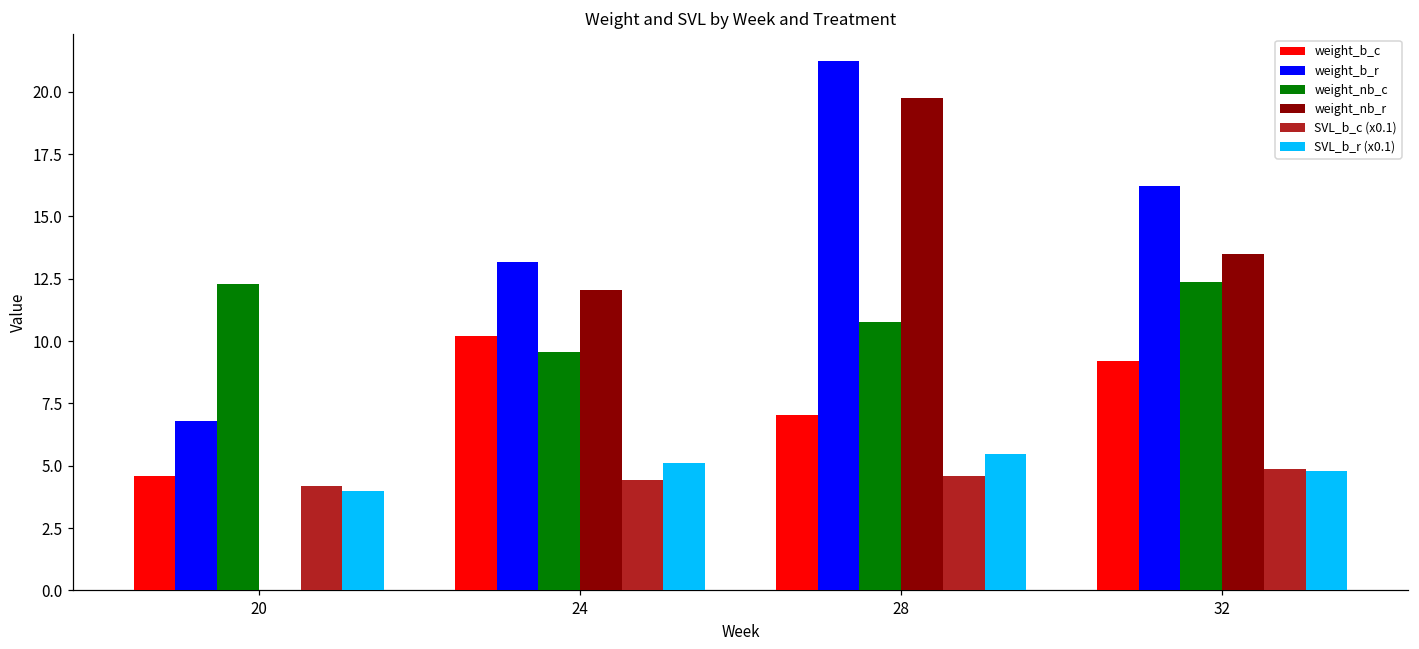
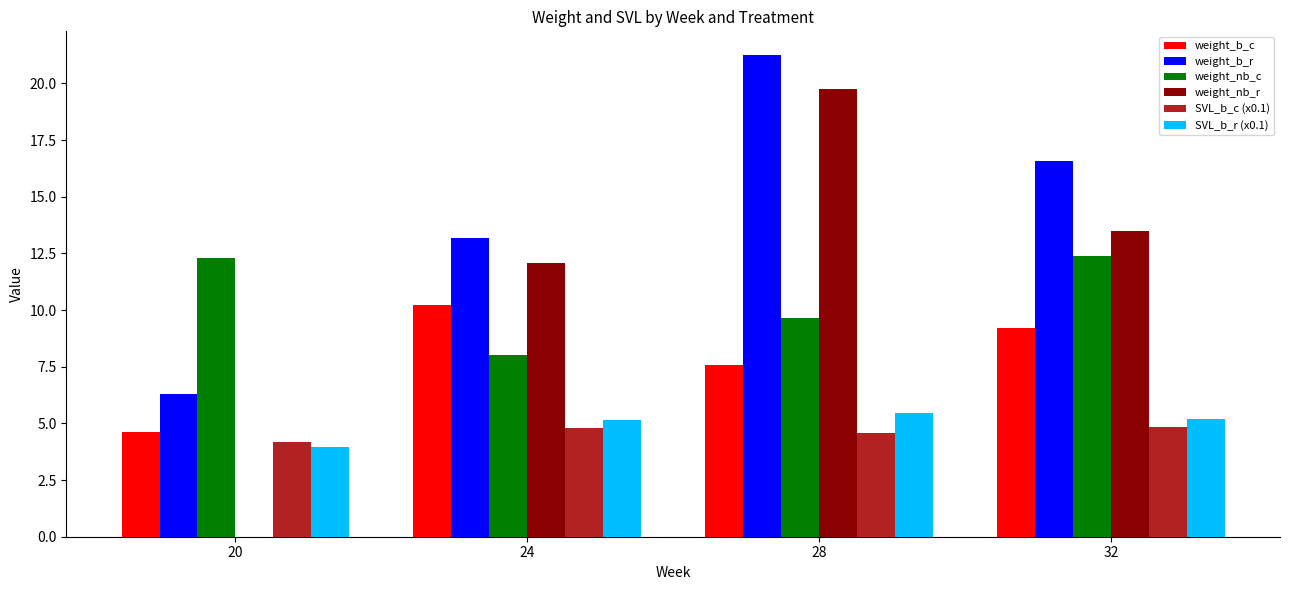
  {
    "weight_b_c": {
      "20": 4.6,
      "24": 10.2,
-     "28": 7.0,
+     "28": 7.6,
      "32": 9.2
    },
    "weight_b_r": {
-     "20": 6.8,
+     "20": 6.3,
      "24": 13.2,
      "28": 21.2,
-     "32": 16.2
+     "32": 16.6
    },
    "weight_nb_c": {
      "20": 12.3,
-     "24": 9.6,
-     "28": 10.8,
+     "24": 8.0,
+     "28": 9.7,
      "32": 12.4
    },
    "weight_nb_r": {
      "20": 0.0,
      "24": 12.1,
      "28": 19.8,
      "32": 13.5
    },
    "SVL_b_c (x0.1)": {
      "20": 4.2,
-     "24": 4.4,
+     "24": 4.8,
      "28": 4.6,
      "32": 4.9
    },
    "SVL_b_r (x0.1)": {
      "20": 4.0,
      "24": 5.1,
      "28": 5.5,
-     "32": 4.8
+     "32": 5.2
    }
  }
